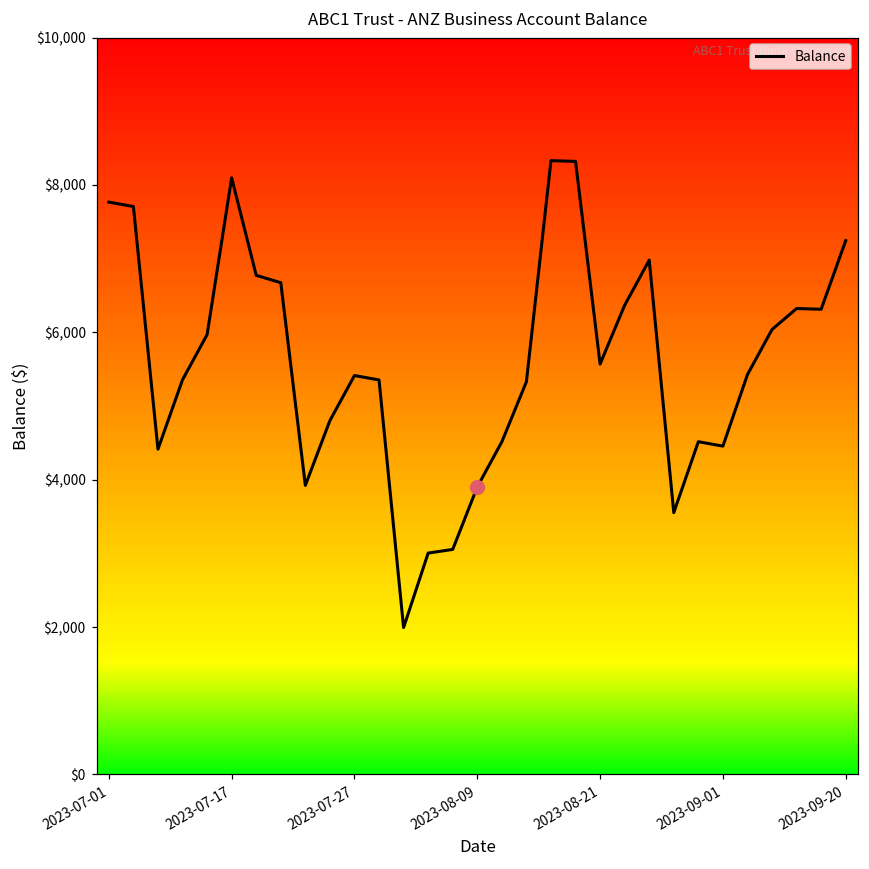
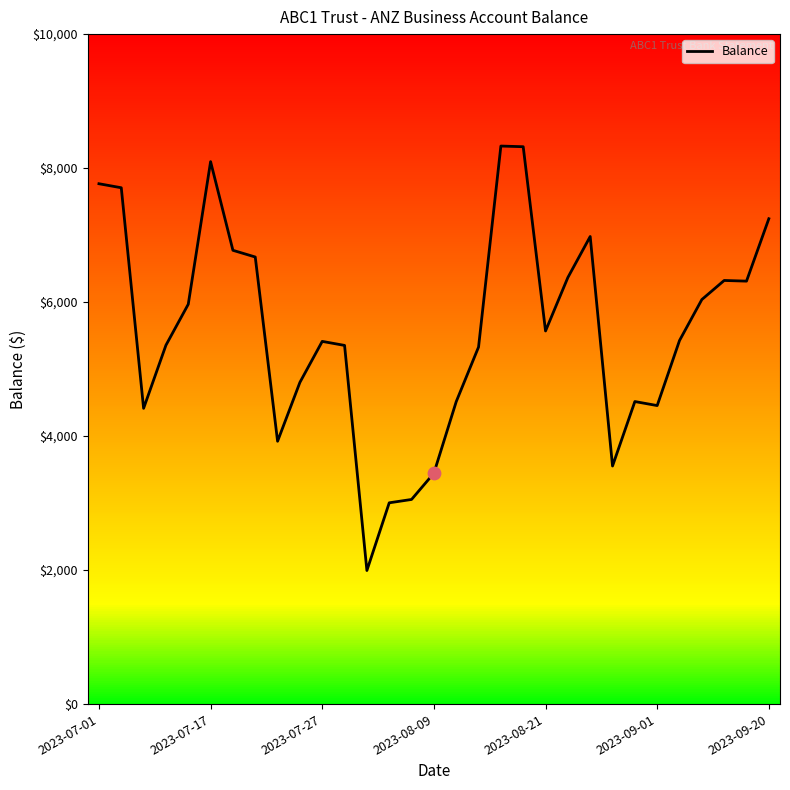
  {
    "Balance": {
      "2023-07-01": "$7,800",
      "2023-07-17": "$8,100",
      "2023-07-27": "$5,400",
-     "2023-08-09": "$3,900",
+     "2023-08-09": "$3,400",
      "2023-08-21": "$5,600",
      "2023-09-20": "$7,200"
    }
  }
